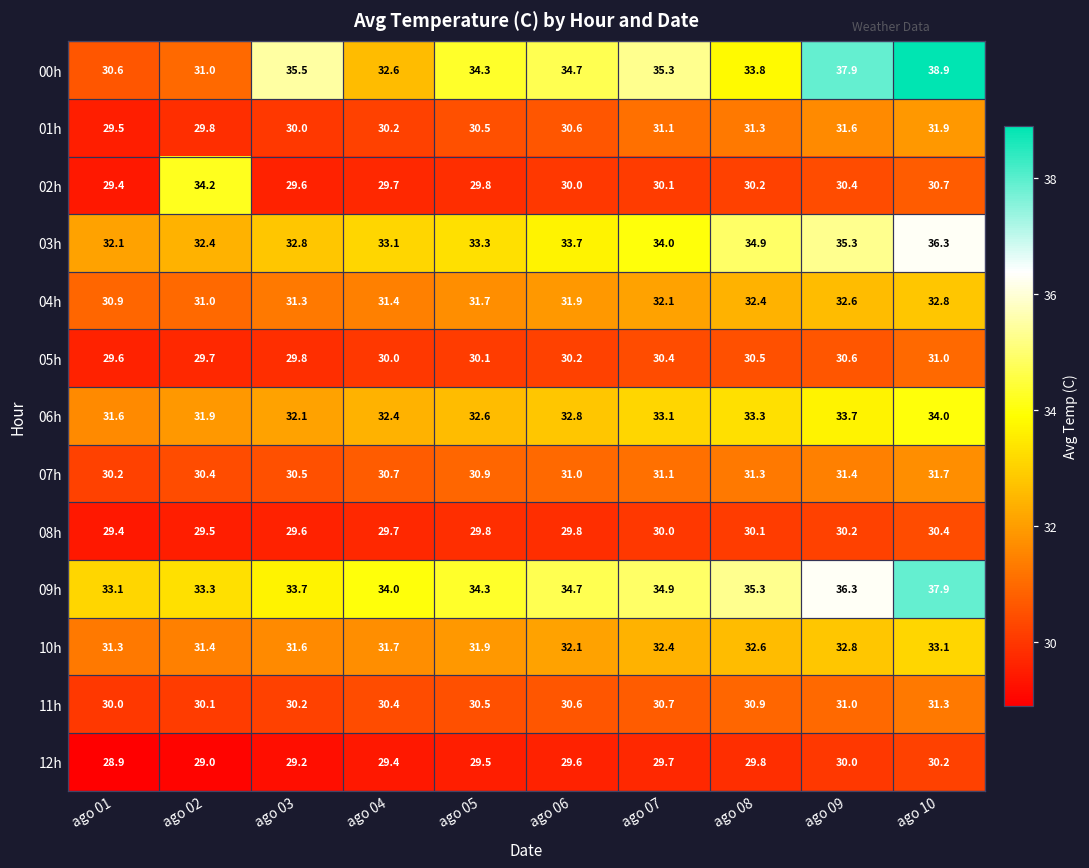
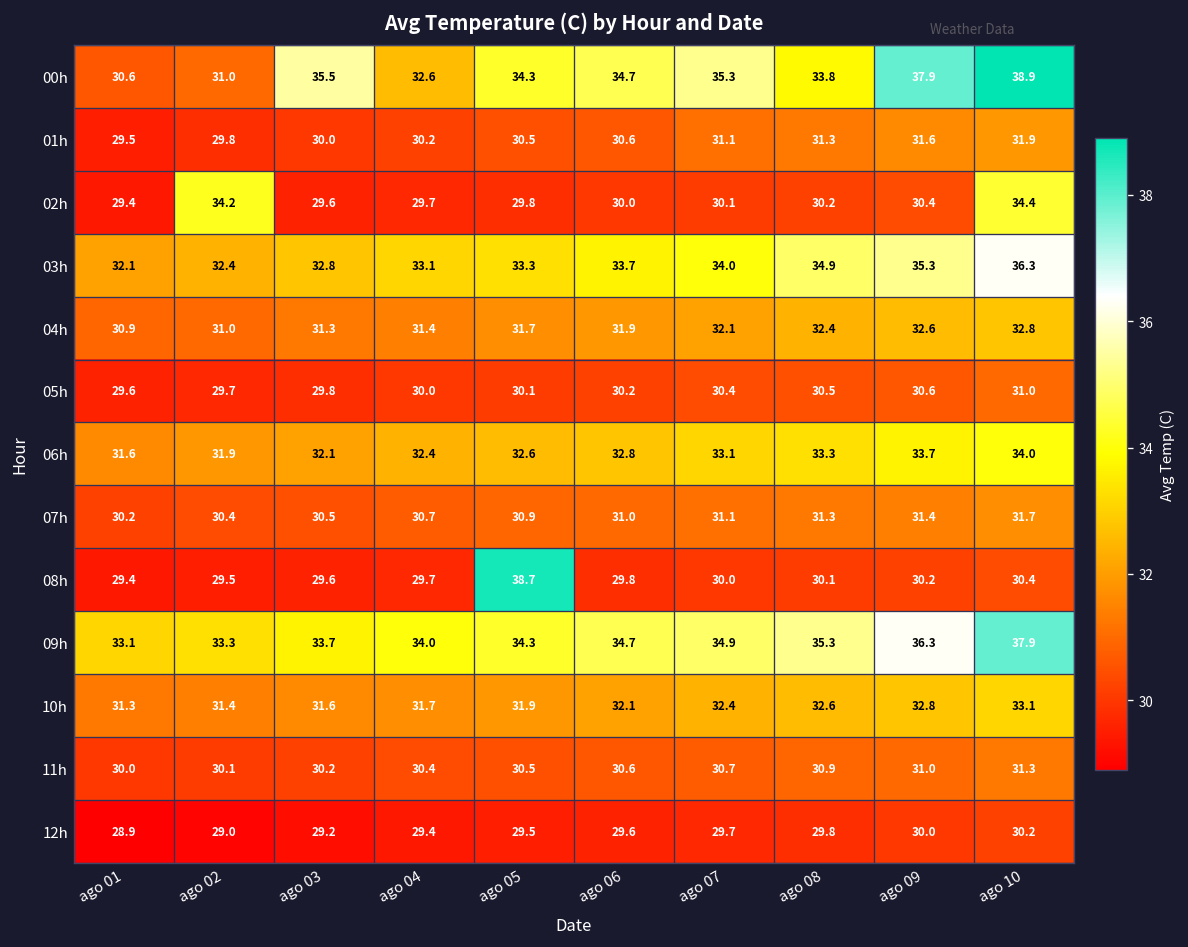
  {
    "00h": {
      "ago 01": 30.6,
      "ago 02": 31.0,
      "ago 03": 35.5,
      "ago 04": 32.6,
      "ago 05": 34.3,
      "ago 06": 34.7,
      "ago 07": 35.3,
      "ago 08": 33.8,
      "ago 09": 37.9,
      "ago 10": 38.9
    },
    "01h": {
      "ago 01": 29.5,
      "ago 02": 29.8,
      "ago 03": 30.0,
      "ago 04": 30.2,
      "ago 05": 30.5,
      "ago 06": 30.6,
      "ago 07": 31.1,
      "ago 08": 31.3,
      "ago 09": 31.6,
      "ago 10": 31.9
    },
    "02h": {
      "ago 01": 29.4,
      "ago 02": 34.2,
      "ago 03": 29.6,
      "ago 04": 29.7,
      "ago 05": 29.8,
      "ago 06": 30.0,
      "ago 07": 30.1,
      "ago 08": 30.2,
      "ago 09": 30.4,
-     "ago 10": 30.7
+     "ago 10": 34.4
    },
    "03h": {
      "ago 01": 32.1,
      "ago 02": 32.4,
      "ago 03": 32.8,
      "ago 04": 33.1,
      "ago 05": 33.3,
      "ago 06": 33.7,
      "ago 07": 34.0,
      "ago 08": 34.9,
      "ago 09": 35.3,
      "ago 10": 36.3
    },
    "04h": {
      "ago 01": 30.9,
      "ago 02": 31.0,
      "ago 03": 31.3,
      "ago 04": 31.4,
      "ago 05": 31.7,
      "ago 06": 31.9,
      "ago 07": 32.1,
      "ago 08": 32.4,
      "ago 09": 32.6,
      "ago 10": 32.8
    },
    "05h": {
      "ago 01": 29.6,
      "ago 02": 29.7,
      "ago 03": 29.8,
      "ago 04": 30.0,
      "ago 05": 30.1,
      "ago 06": 30.2,
      "ago 07": 30.4,
      "ago 08": 30.5,
      "ago 09": 30.6,
      "ago 10": 31.0
    },
    "06h": {
      "ago 01": 31.6,
      "ago 02": 31.9,
      "ago 03": 32.1,
      "ago 04": 32.4,
      "ago 05": 32.6,
      "ago 06": 32.8,
      "ago 07": 33.1,
      "ago 08": 33.3,
      "ago 09": 33.7,
      "ago 10": 34.0
    },
    "07h": {
      "ago 01": 30.2,
      "ago 02": 30.4,
      "ago 03": 30.5,
      "ago 04": 30.7,
      "ago 05": 30.9,
      "ago 06": 31.0,
      "ago 07": 31.1,
      "ago 08": 31.3,
      "ago 09": 31.4,
      "ago 10": 31.7
    },
    "08h": {
      "ago 01": 29.4,
      "ago 02": 29.5,
      "ago 03": 29.6,
      "ago 04": 29.7,
-     "ago 05": 29.8,
+     "ago 05": 38.7,
      "ago 06": 29.8,
      "ago 07": 30.0,
      "ago 08": 30.1,
      "ago 09": 30.2,
      "ago 10": 30.4
    },
    "09h": {
      "ago 01": 33.1,
      "ago 02": 33.3,
      "ago 03": 33.7,
      "ago 04": 34.0,
      "ago 05": 34.3,
      "ago 06": 34.7,
      "ago 07": 34.9,
      "ago 08": 35.3,
      "ago 09": 36.3,
      "ago 10": 37.9
    },
    "10h": {
      "ago 01": 31.3,
      "ago 02": 31.4,
      "ago 03": 31.6,
      "ago 04": 31.7,
      "ago 05": 31.9,
      "ago 06": 32.1,
      "ago 07": 32.4,
      "ago 08": 32.6,
      "ago 09": 32.8,
      "ago 10": 33.1
    },
    "11h": {
      "ago 01": 30.0,
      "ago 02": 30.1,
      "ago 03": 30.2,
      "ago 04": 30.4,
      "ago 05": 30.5,
      "ago 06": 30.6,
      "ago 07": 30.7,
      "ago 08": 30.9,
      "ago 09": 31.0,
      "ago 10": 31.3
    },
    "12h": {
      "ago 01": 28.9,
      "ago 02": 29.0,
      "ago 03": 29.2,
      "ago 04": 29.4,
      "ago 05": 29.5,
      "ago 06": 29.6,
      "ago 07": 29.7,
      "ago 08": 29.8,
      "ago 09": 30.0,
      "ago 10": 30.2
    }
  }
